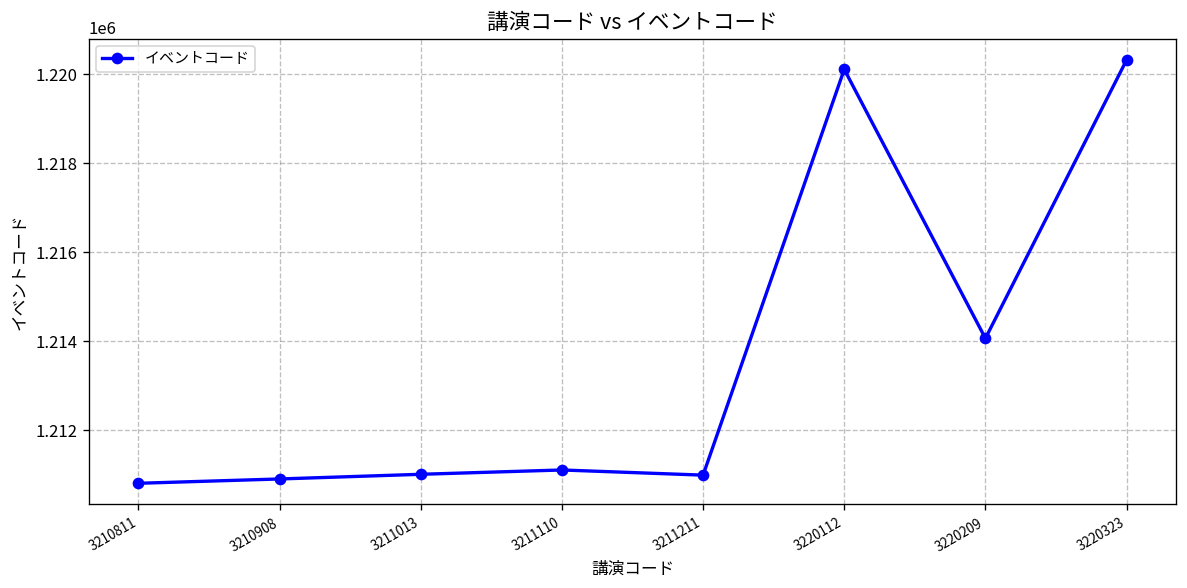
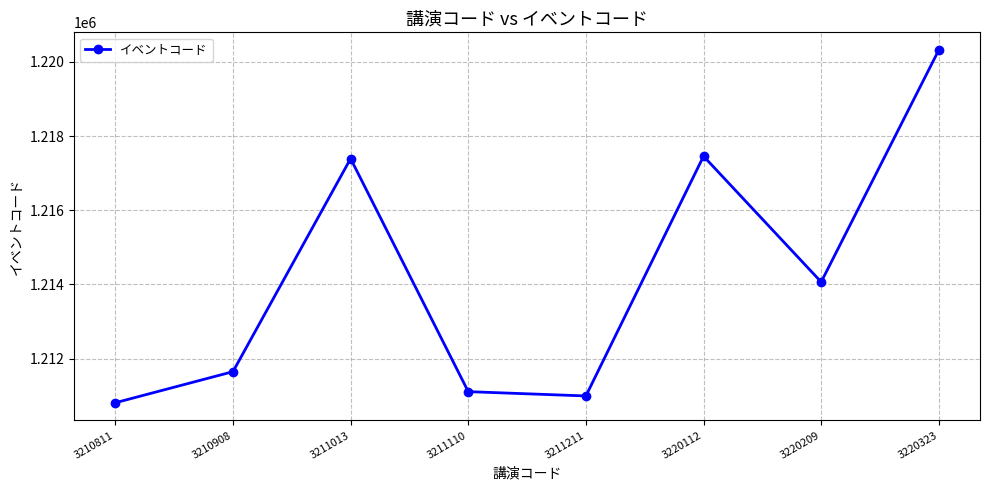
  {
    "3210811": 1210800,
-   "3210908": 1210900,
-   "3211013": 1211000,
+   "3210908": 1211600,
+   "3211013": 1217400,
    "3211110": 1211100,
    "3211211": 1211000,
-   "3220112": 1220100,
+   "3220112": 1217500,
    "3220209": 1214100,
    "3220323": 1220300
  }
